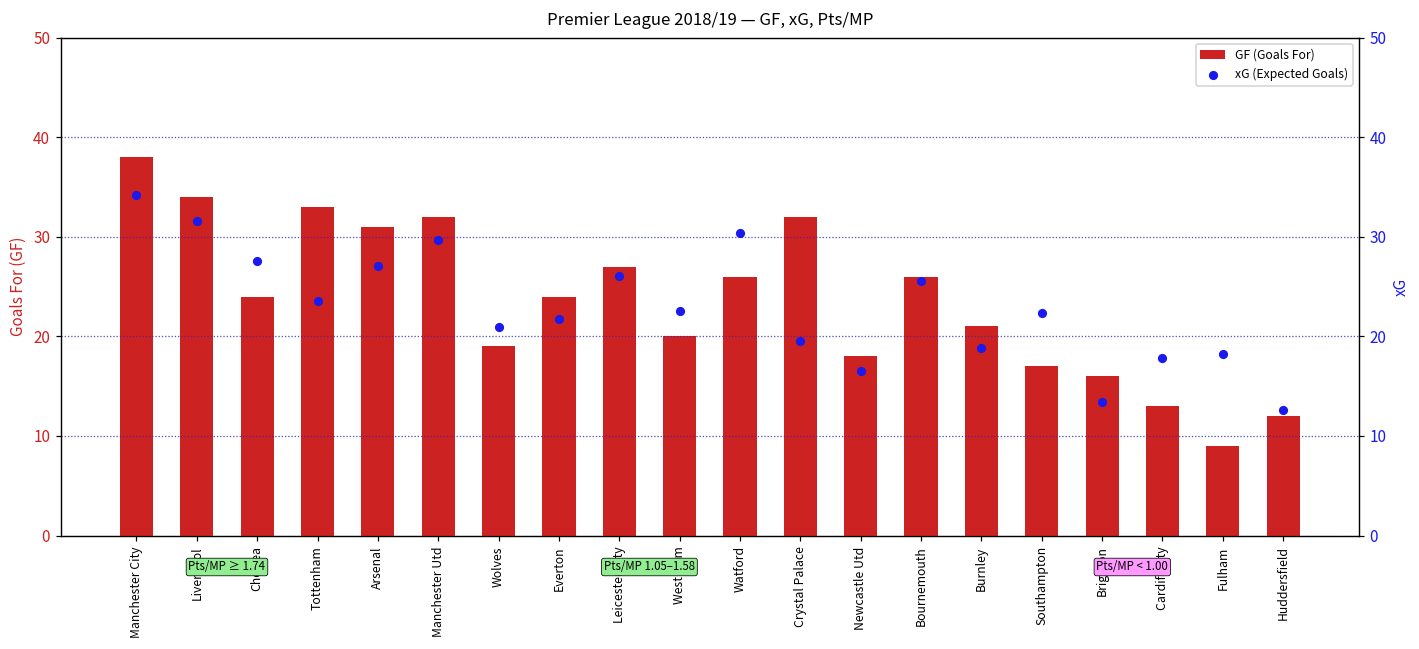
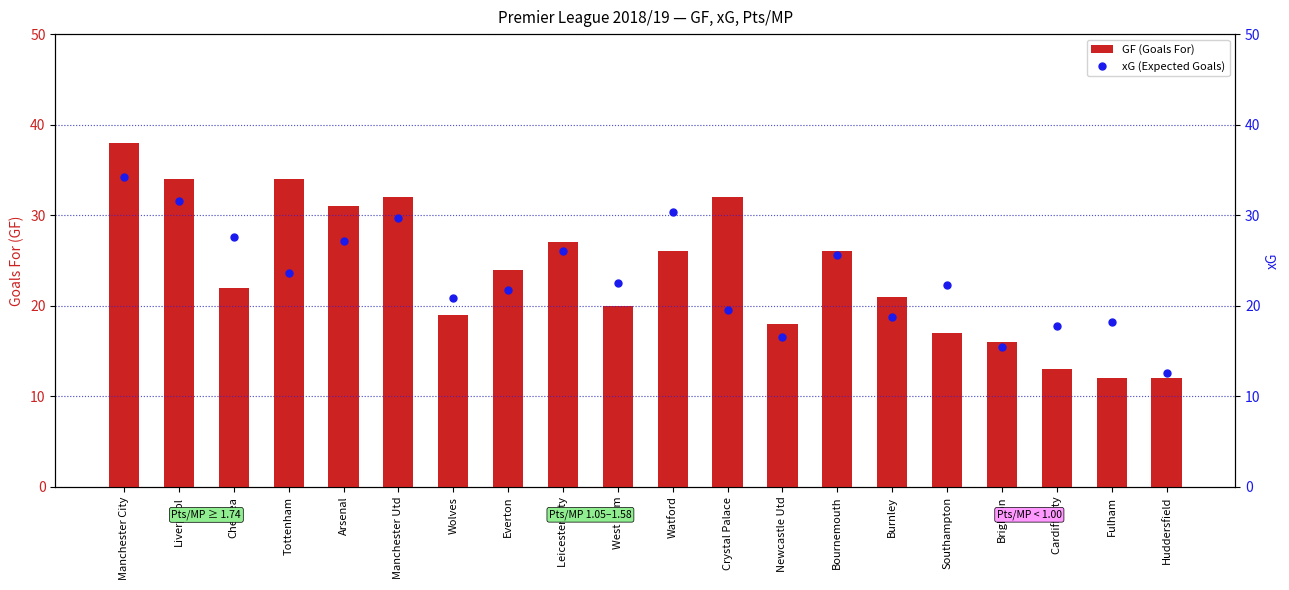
  {
    "GF (Goals For)": {
      "Manchester City": 38,
      "Liverpool": 34,
-     "Chelsea": 24,
-     "Tottenham": 33,
+     "Chelsea": 22,
+     "Tottenham": 34,
      "Arsenal": 31,
      "Manchester Utd": 32,
      "Wolves": 19,
      "Everton": 24,
      "Leicester City": 27,
      "West Ham": 20,
      "Watford": 26,
      "Crystal Palace": 32,
      "Newcastle Utd": 18,
      "Bournemouth": 26,
      "Burnley": 21,
      "Southampton": 17,
      "Brighton": 16,
      "Cardiff City": 13,
-     "Fulham": 9,
+     "Fulham": 12,
      "Huddersfield": 12
    },
    "xG (Expected Goals)": {
-     "Brighton": 13
+     "Brighton": 15
    }
  }
